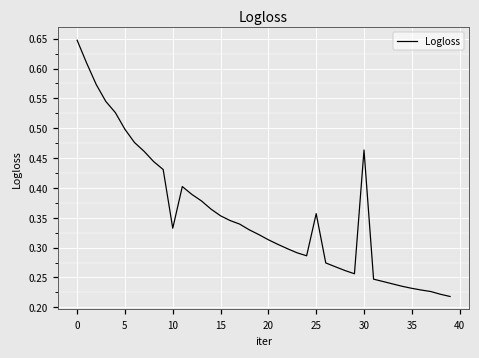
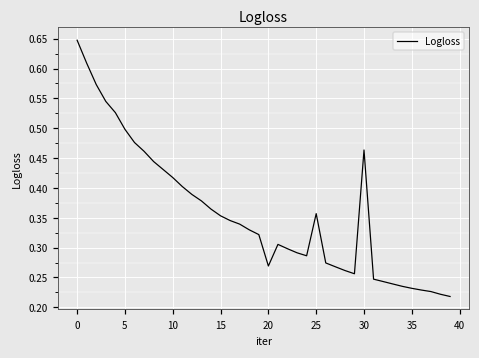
  {
    "0": 0.65,
    "5": 0.50,
-   "10": 0.33,
+   "10": 0.42,
    "15": 0.35,
-   "20": 0.31,
+   "20": 0.27,
    "25": 0.36,
    "30": 0.46,
    "35": 0.23
  }
